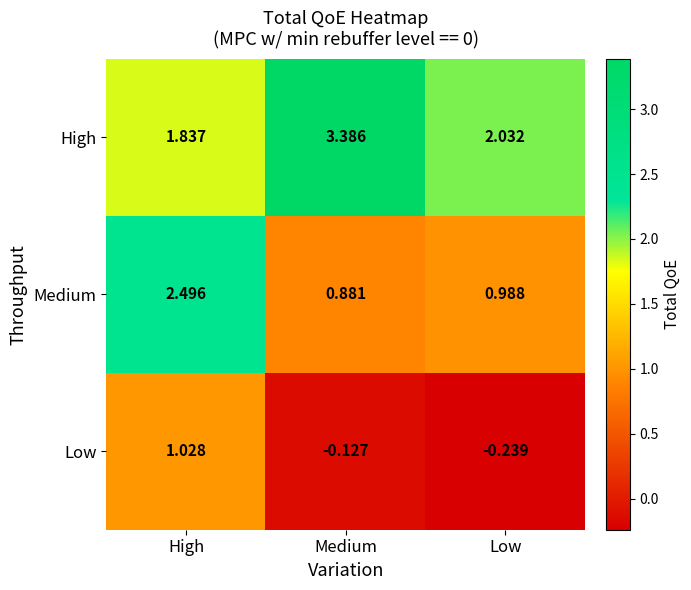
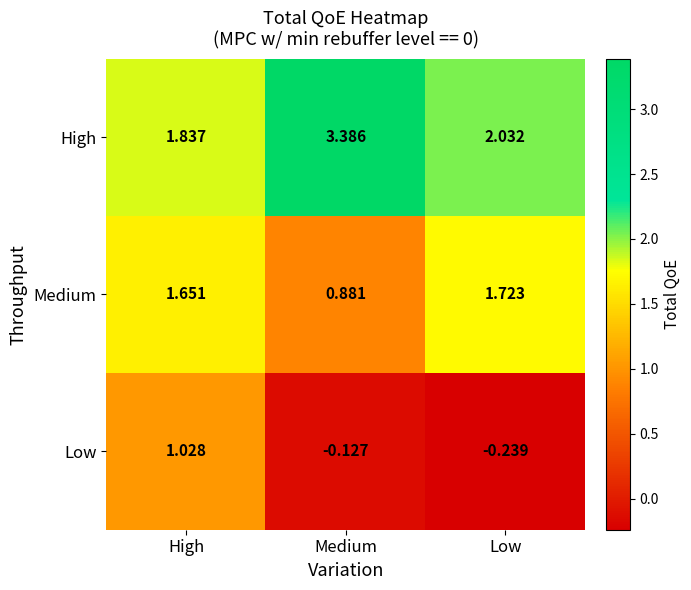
  {
    "High": {
      "High": 1.837,
      "Medium": 3.386,
      "Low": 2.032
    },
    "Medium": {
-     "High": 2.496,
+     "High": 1.651,
      "Medium": 0.881,
-     "Low": 0.988
+     "Low": 1.723
    },
    "Low": {
      "High": 1.028,
      "Medium": -0.127,
      "Low": -0.239
    }
  }
